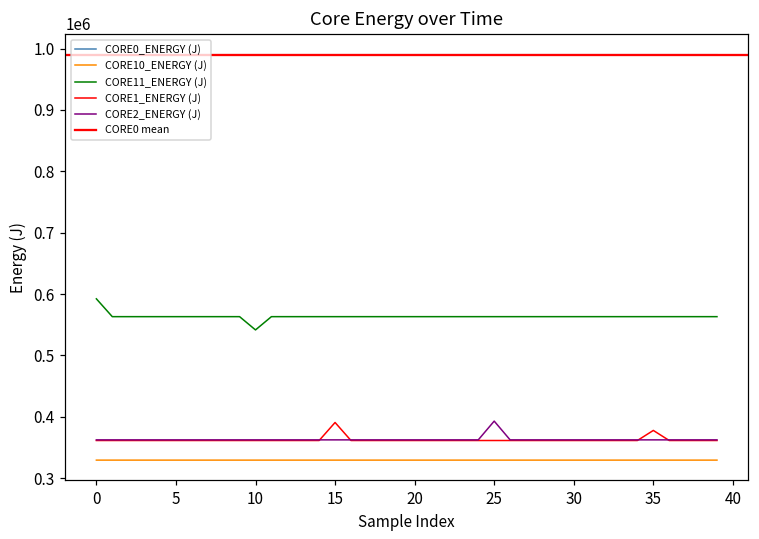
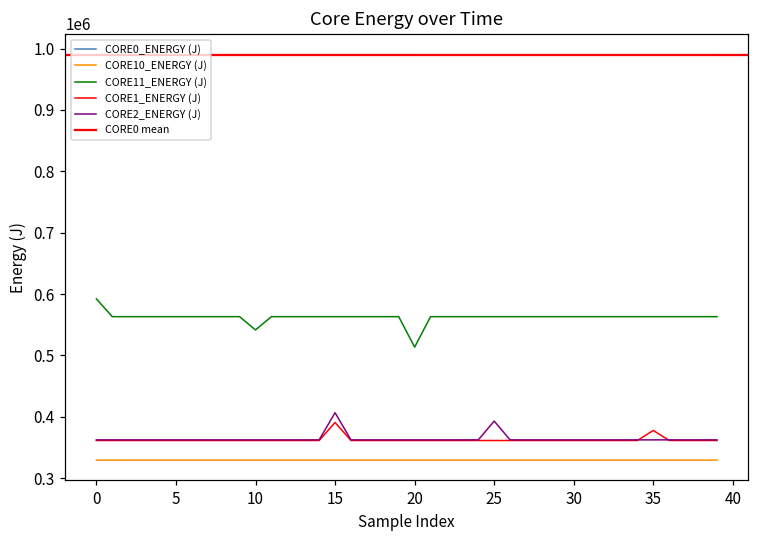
  {
    "CORE0_ENERGY (J)": {
      "10": 990000,
      "15": 990000,
      "20": 990000,
      "25": 990000,
      "30": 990000,
      "35": 990000
    },
    "CORE10_ENERGY (J)": {
      "0": 330000,
      "5": 330000,
      "10": 330000,
      "15": 330000,
      "20": 330000,
      "25": 330000,
      "30": 330000,
      "35": 330000
    },
    "CORE11_ENERGY (J)": {
      "0": 590000,
      "5": 560000,
      "10": 540000,
      "15": 560000,
-     "20": 560000,
+     "20": 510000,
      "25": 560000,
      "30": 560000,
      "35": 560000
    },
    "CORE1_ENERGY (J)": {
      "15": 390000,
      "25": 360000,
      "35": 380000
    },
    "CORE2_ENERGY (J)": {
-     "15": 360000,
+     "15": 410000,
      "25": 390000,
      "35": 360000
    }
  }
